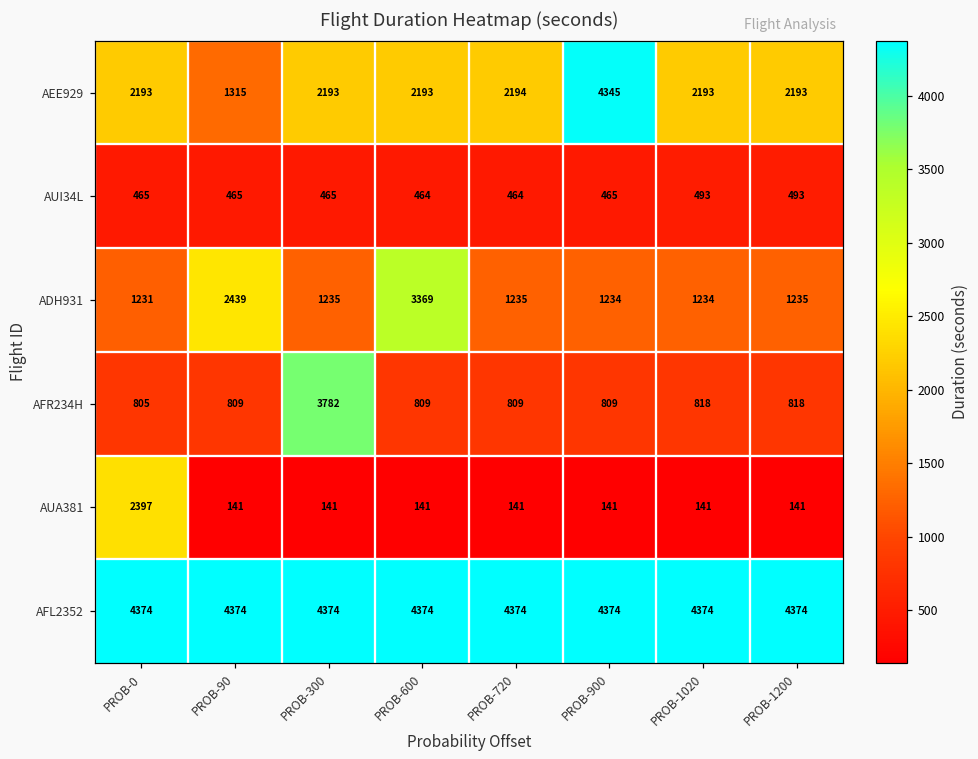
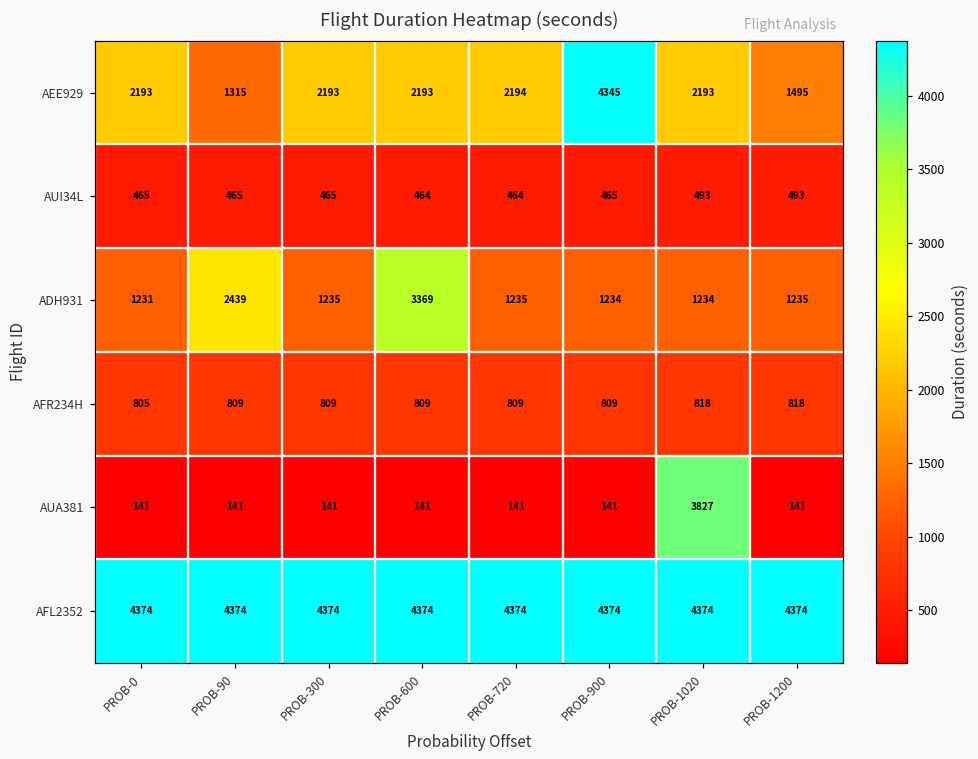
  {
    "AEE929": {
      "PROB-0": 2193,
      "PROB-90": 1315,
      "PROB-300": 2193,
      "PROB-600": 2193,
      "PROB-720": 2194,
      "PROB-900": 4345,
      "PROB-1020": 2193,
-     "PROB-1200": 2193
+     "PROB-1200": 1495
    },
    "AUI34L": {
      "PROB-0": 465,
      "PROB-90": 465,
      "PROB-300": 465,
      "PROB-600": 464,
      "PROB-720": 464,
      "PROB-900": 465,
      "PROB-1020": 493,
      "PROB-1200": 493
    },
    "ADH931": {
      "PROB-0": 1231,
      "PROB-90": 2439,
      "PROB-300": 1235,
      "PROB-600": 3369,
      "PROB-720": 1235,
      "PROB-900": 1234,
      "PROB-1020": 1234,
      "PROB-1200": 1235
    },
    "AFR234H": {
      "PROB-0": 805,
      "PROB-90": 809,
-     "PROB-300": 3782,
+     "PROB-300": 809,
      "PROB-600": 809,
      "PROB-720": 809,
      "PROB-900": 809,
      "PROB-1020": 818,
      "PROB-1200": 818
    },
    "AUA381": {
-     "PROB-0": 2397,
+     "PROB-0": 141,
      "PROB-90": 141,
      "PROB-300": 141,
      "PROB-600": 141,
      "PROB-720": 141,
      "PROB-900": 141,
-     "PROB-1020": 141,
+     "PROB-1020": 3827,
      "PROB-1200": 141
    },
    "AFL2352": {
      "PROB-0": 4374,
      "PROB-90": 4374,
      "PROB-300": 4374,
      "PROB-600": 4374,
      "PROB-720": 4374,
      "PROB-900": 4374,
      "PROB-1020": 4374,
      "PROB-1200": 4374
    }
  }
